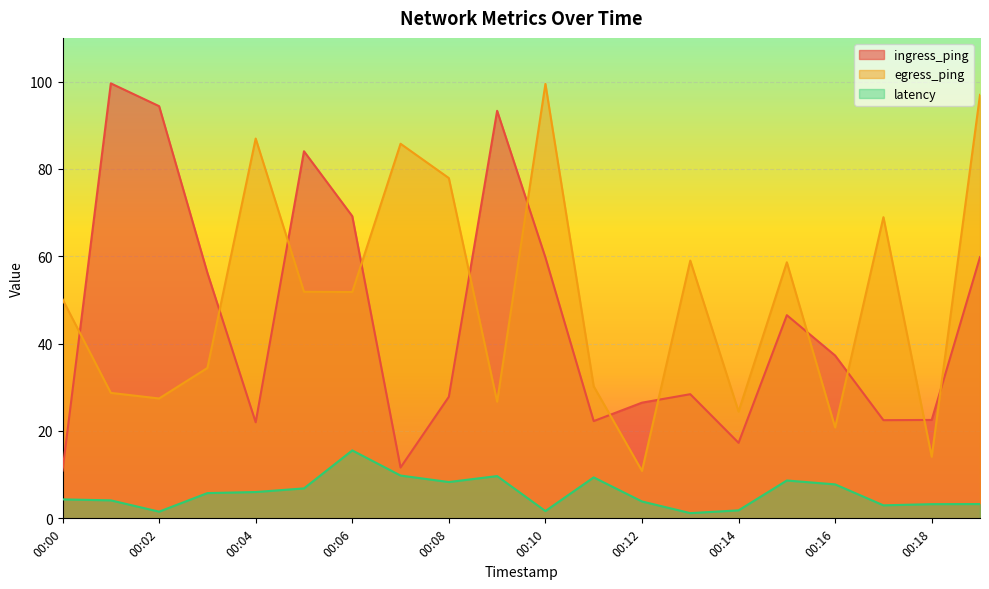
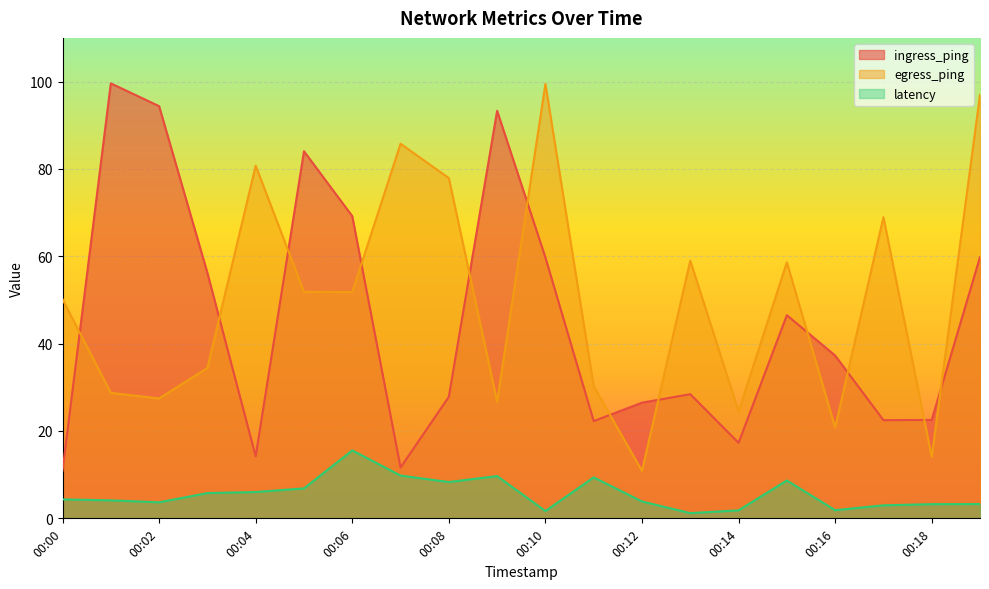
  {
    "ingress_ping": {
      "00:00": 11,
      "00:02": 94,
-     "00:04": 22,
+     "00:04": 14,
      "00:06": 69,
      "00:08": 28,
      "00:10": 60,
      "00:12": 26,
      "00:14": 17,
      "00:16": 37,
      "00:18": 23
    },
    "egress_ping": {
      "00:00": 50,
      "00:02": 27,
-     "00:04": 87,
+     "00:04": 81,
      "00:06": 52,
      "00:08": 78,
      "00:10": 99,
      "00:12": 11,
      "00:14": 24,
      "00:16": 21,
      "00:18": 14
    },
    "latency": {
      "00:00": 4,
-     "00:02": 2,
+     "00:02": 4,
      "00:04": 6,
      "00:06": 16,
      "00:08": 8,
      "00:10": 2,
      "00:12": 4,
      "00:14": 2,
-     "00:16": 8,
+     "00:16": 2,
      "00:18": 3
    }
  }
